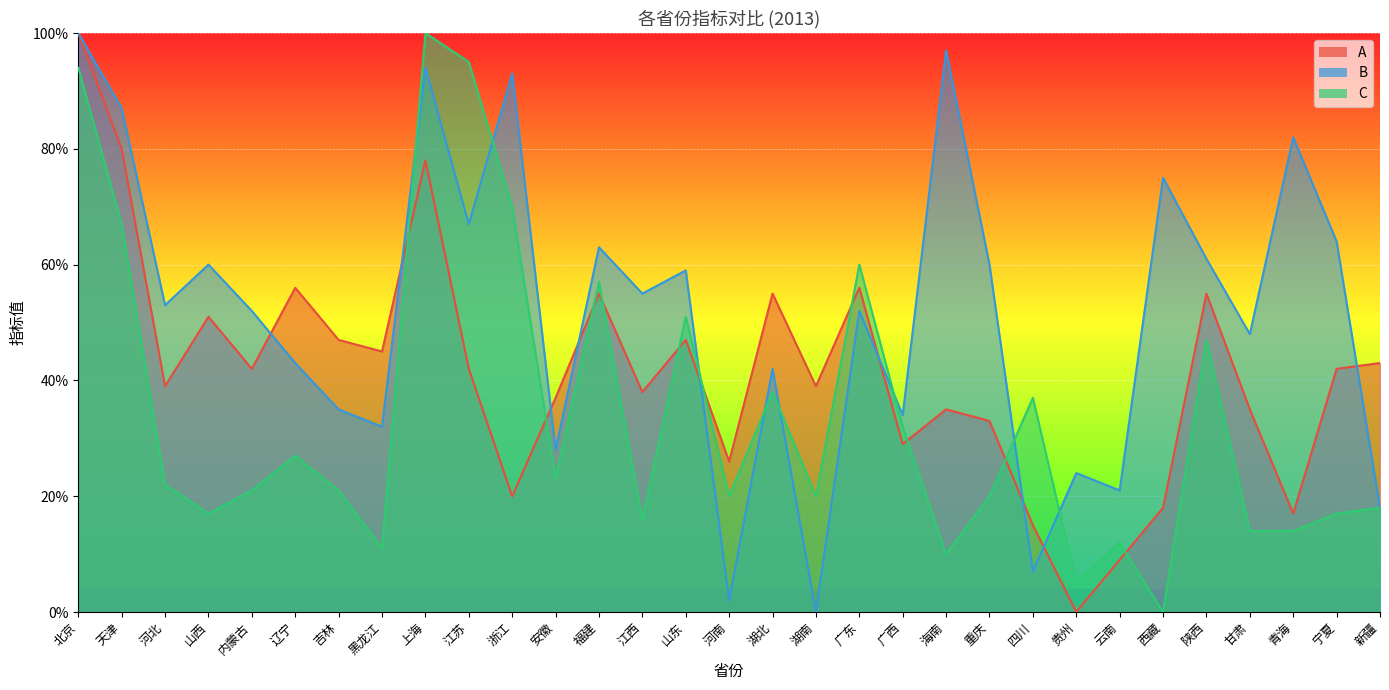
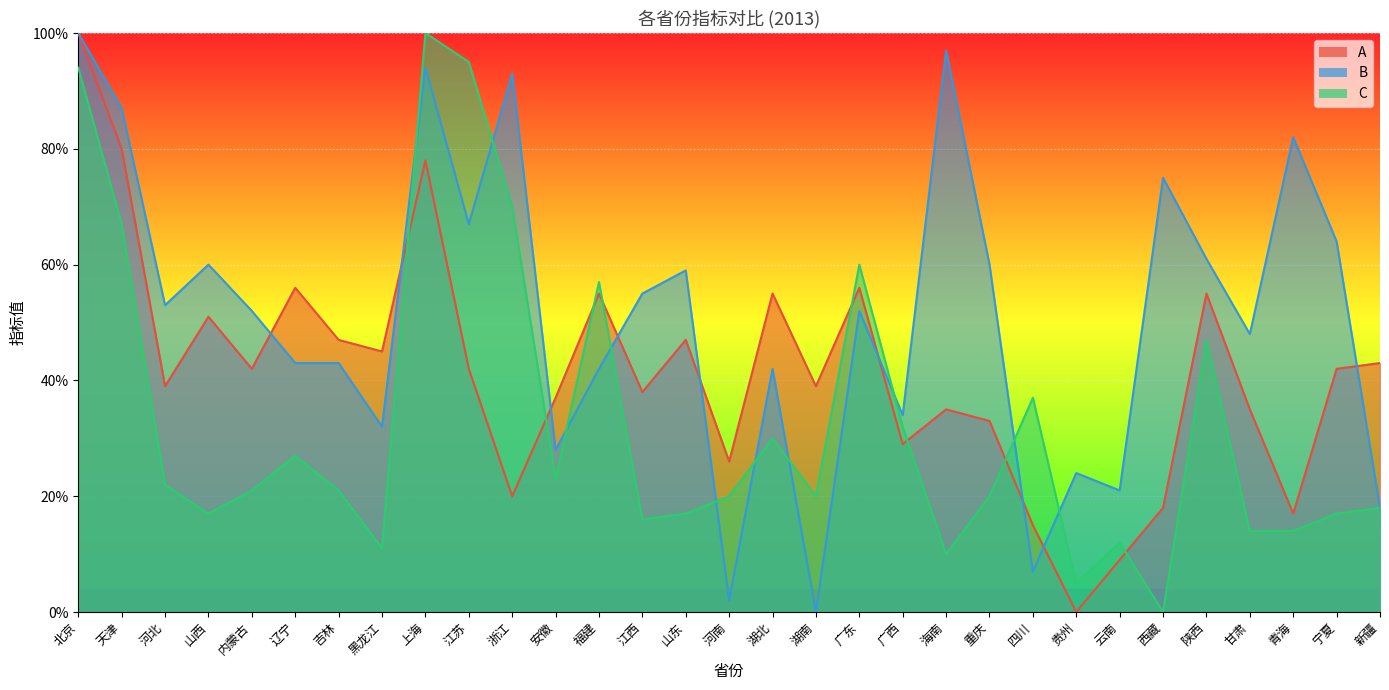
  {
    "A": {
      "天津": "80%",
      "河北": "39%",
      "山西": "51%",
      "内蒙古": "42%",
      "辽宁": "56%",
      "吉林": "47%",
      "黑龙江": "45%",
      "上海": "78%",
      "江苏": "42%",
      "浙江": "20%",
      "安徽": "37%",
      "福建": "55%",
      "江西": "38%",
      "山东": "47%",
      "河南": "26%",
      "湖北": "55%",
      "湖南": "39%",
      "广东": "56%",
      "广西": "29%",
      "海南": "35%",
      "重庆": "33%",
      "四川": "15%",
      "云南": "9%",
      "西藏": "18%",
      "陕西": "55%",
      "甘肃": "35%",
      "青海": "17%",
      "宁夏": "42%",
      "新疆": "43%"
    },
    "B": {
      "天津": "87%",
      "河北": "53%",
      "山西": "60%",
      "内蒙古": "52%",
      "辽宁": "43%",
-     "吉林": "35%",
+     "吉林": "43%",
      "黑龙江": "32%",
      "上海": "94%",
      "江苏": "67%",
      "浙江": "93%",
      "安徽": "28%",
-     "福建": "63%",
+     "福建": "42%",
      "江西": "55%",
      "山东": "59%",
      "湖北": "42%",
      "广东": "52%",
      "广西": "34%",
      "海南": "97%",
      "重庆": "60%",
      "四川": "7%",
      "贵州": "24%",
      "云南": "21%",
      "西藏": "75%",
      "陕西": "61%",
      "甘肃": "48%",
      "青海": "82%",
      "宁夏": "64%"
    },
    "C": {
      "北京": "94%",
      "天津": "67%",
      "河北": "22%",
      "山西": "17%",
      "内蒙古": "21%",
      "辽宁": "27%",
      "吉林": "21%",
      "黑龙江": "11%",
      "上海": "100%",
      "江苏": "95%",
      "浙江": "70%",
      "安徽": "23%",
      "福建": "57%",
      "江西": "16%",
-     "山东": "51%",
+     "山东": "17%",
      "河南": "20%",
-     "湖北": "38%",
+     "湖北": "30%",
      "湖南": "20%",
      "广东": "60%",
      "广西": "32%",
      "海南": "10%",
      "重庆": "20%",
      "四川": "37%",
      "贵州": "5%",
      "云南": "12%",
      "陕西": "47%",
      "甘肃": "14%",
      "青海": "14%",
      "宁夏": "17%"
    }
  }
